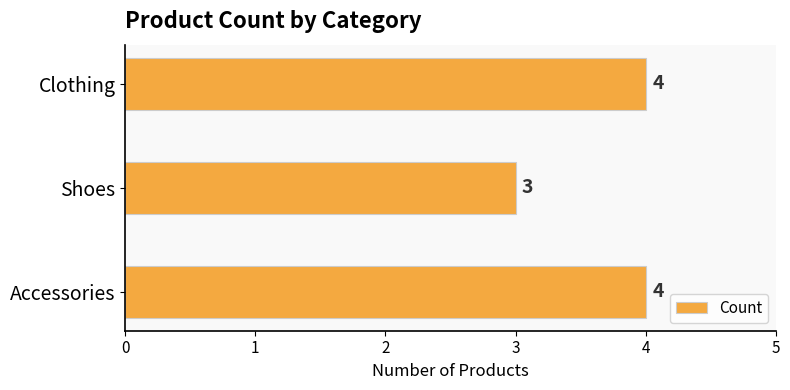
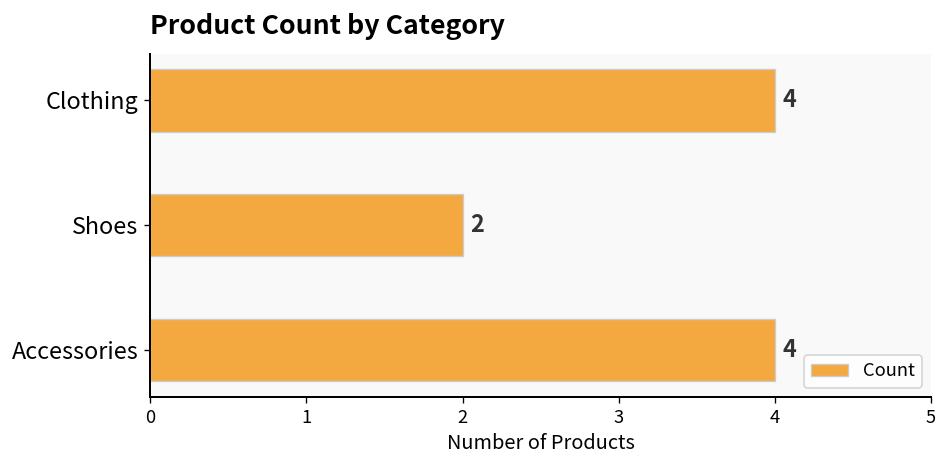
  {
    "Clothing": 4,
-   "Shoes": 3,
+   "Shoes": 2,
    "Accessories": 4
  }
